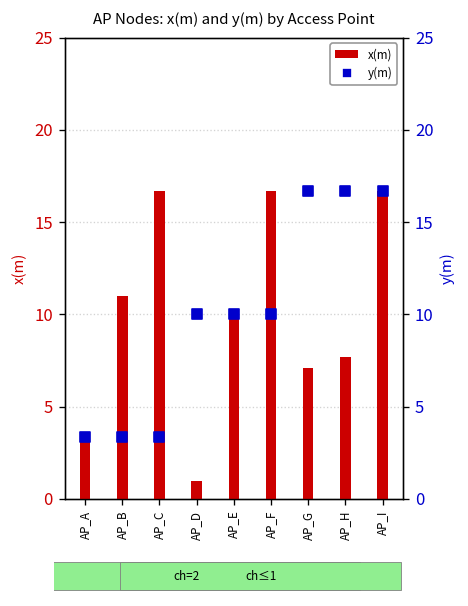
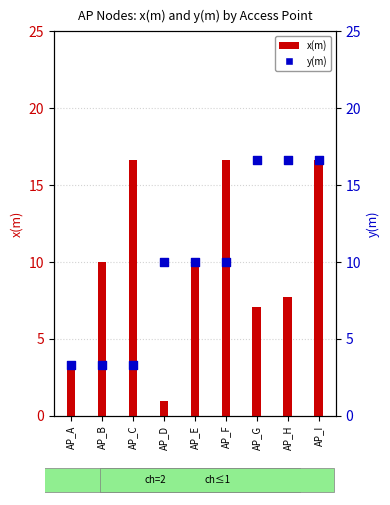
  {
    "x(m)": {
      "AP_A": 3.3,
-     "AP_B": 11,
+     "AP_B": 10,
      "AP_C": 16.7,
      "AP_D": 1,
      "AP_E": 10,
      "AP_F": 16.7,
      "AP_G": 7,
      "AP_H": 7.7,
      "AP_I": 16.7
    }
  }
